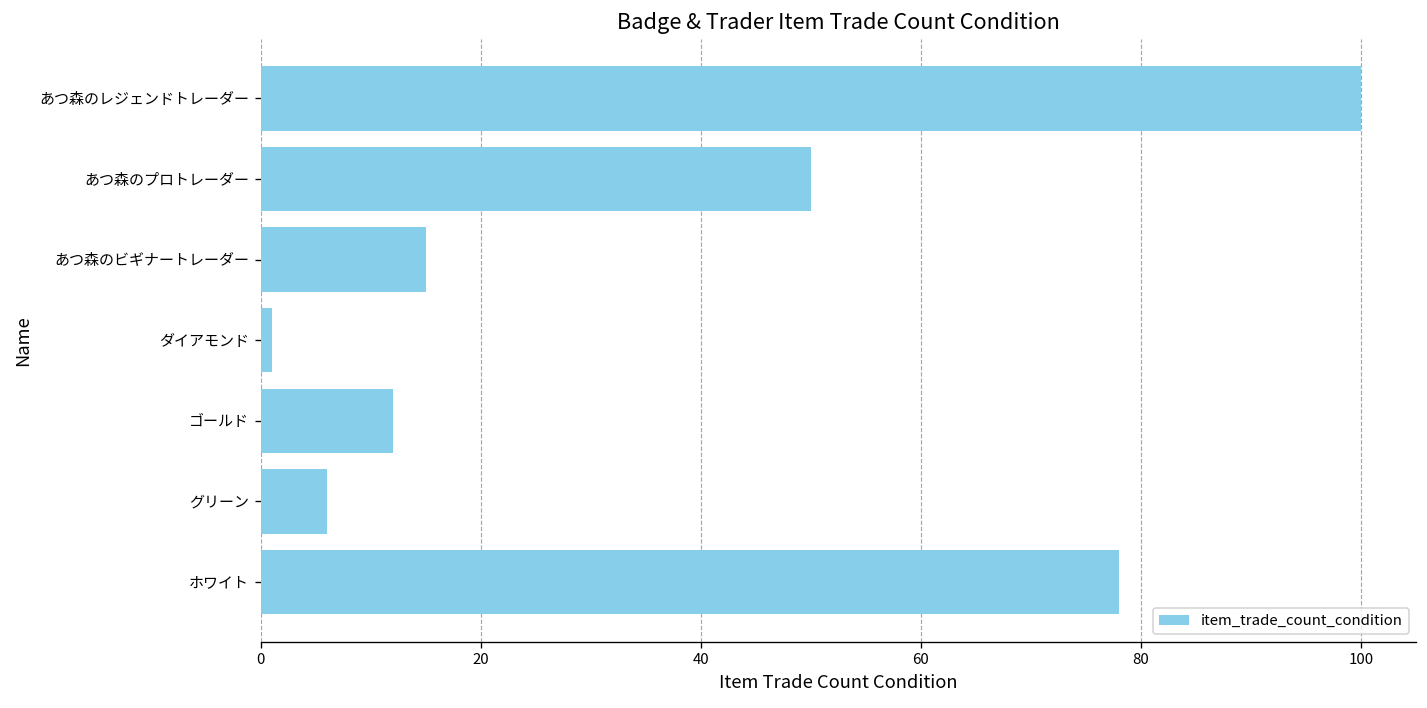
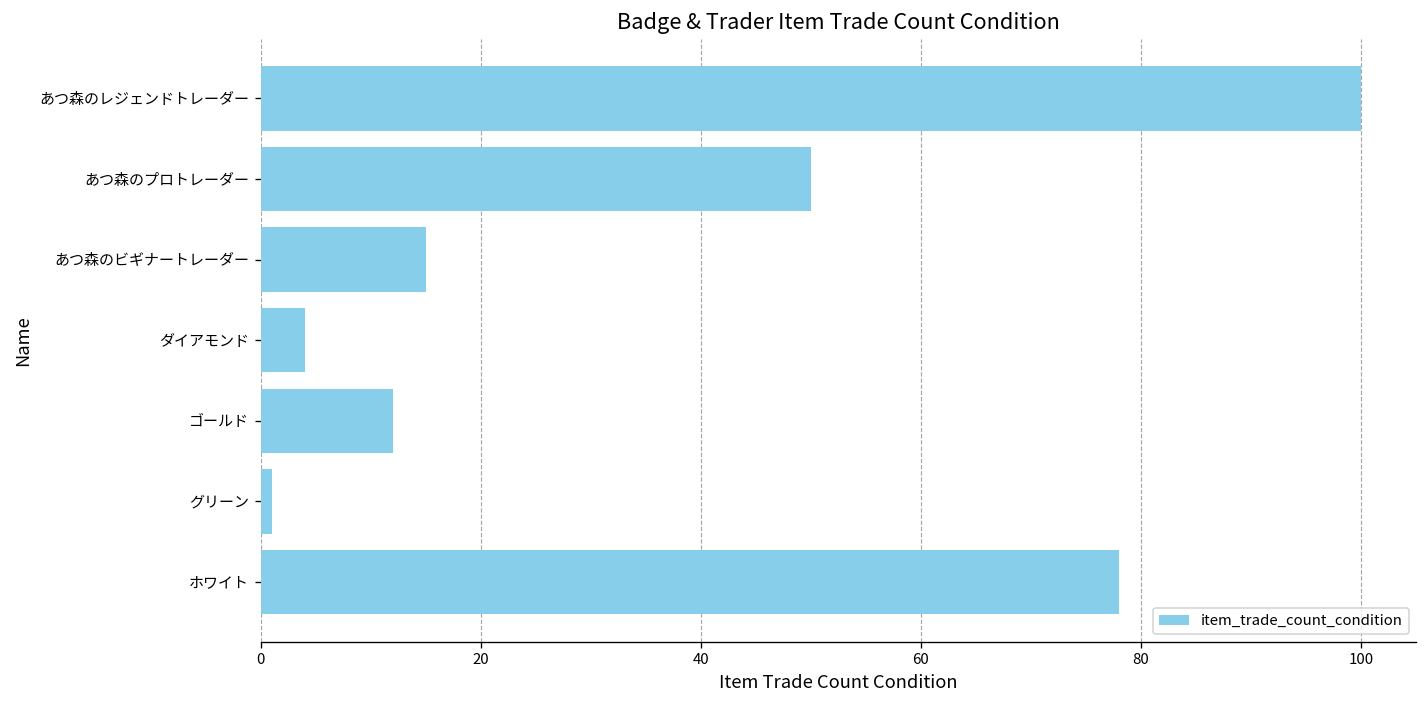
  {
    "あつ森のレジェンドトレーダー": 100,
    "あつ森のプロトレーダー": 50,
    "あつ森のビギナートレーダー": 15,
-   "ダイアモンド": 1,
+   "ダイアモンド": 4,
    "ゴールド": 12,
-   "グリーン": 6,
+   "グリーン": 1,
    "ホワイト": 78
  }
